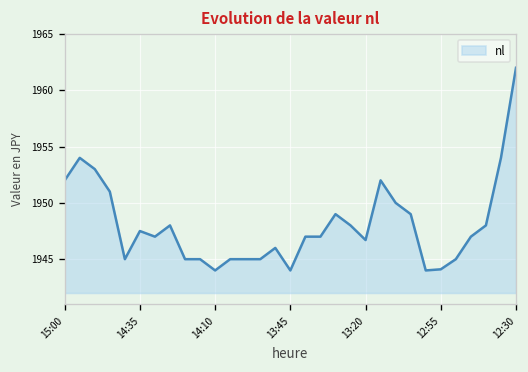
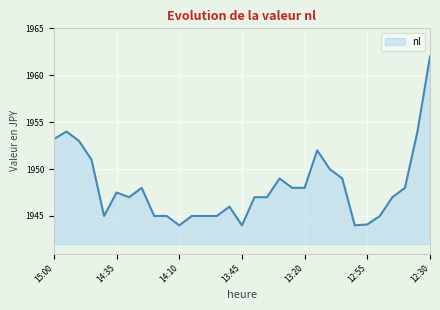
  {
-   "15:00": 1952,
+   "15:00": 1953,
    "14:35": 1948,
    "14:10": 1944,
    "13:45": 1944,
-   "13:20": 1947,
+   "13:20": 1948,
    "12:55": 1944,
    "12:30": 1962
  }
